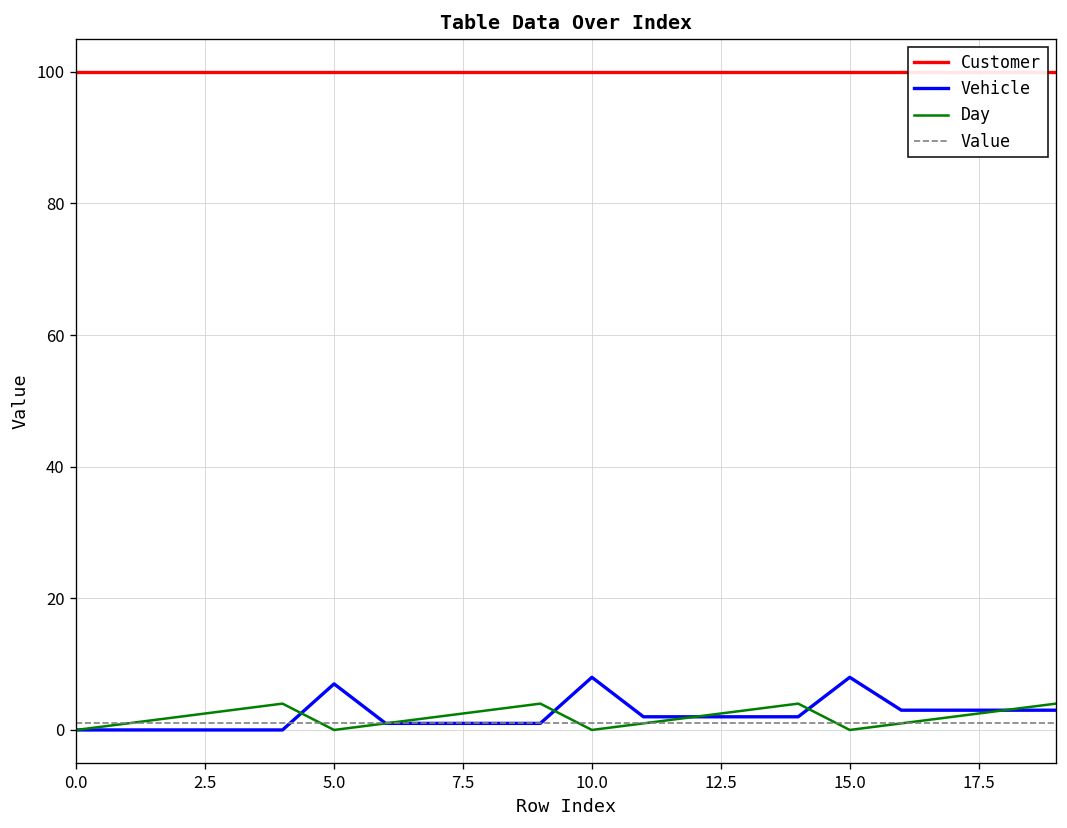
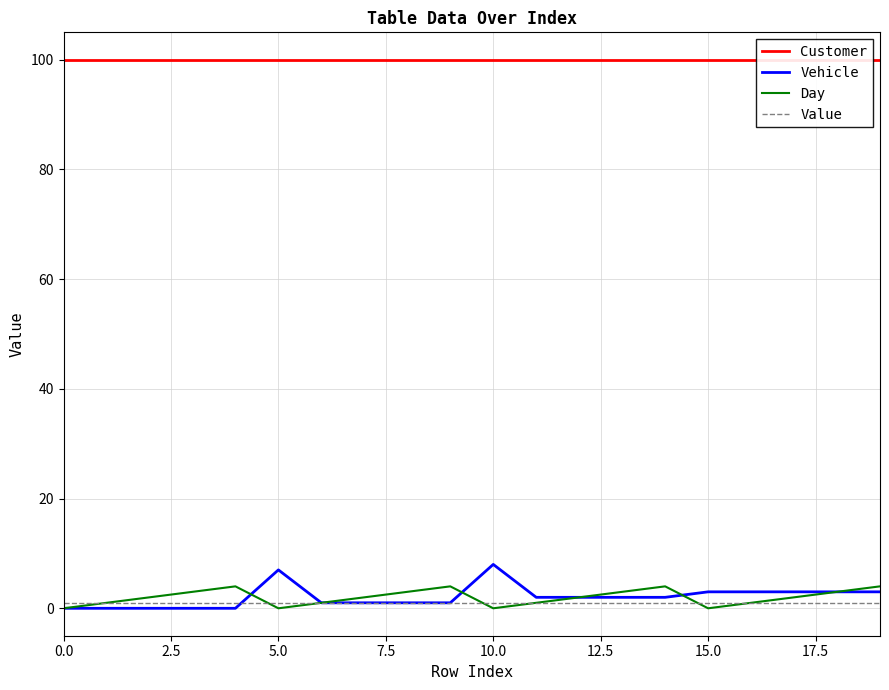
  {
    "Customer": {
      "0.0": 100,
      "5.0": 100,
      "10.0": 100,
      "15.0": 100
    },
    "Vehicle": {
      "5.0": 7,
      "10.0": 8,
-     "15.0": 8
+     "15.0": 3
    },
    "Day": {
      "5.0": 0,
      "10.0": 0,
      "15.0": 0
    },
    "Value": {
      "0.0": 1,
      "5.0": 1,
      "10.0": 1,
      "15.0": 1
    }
  }
